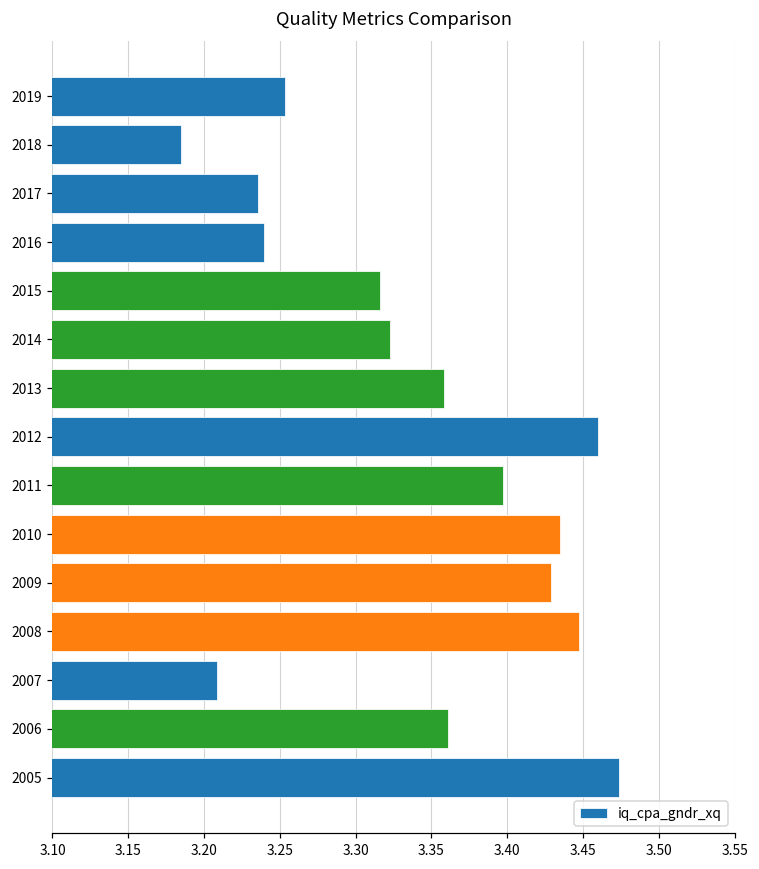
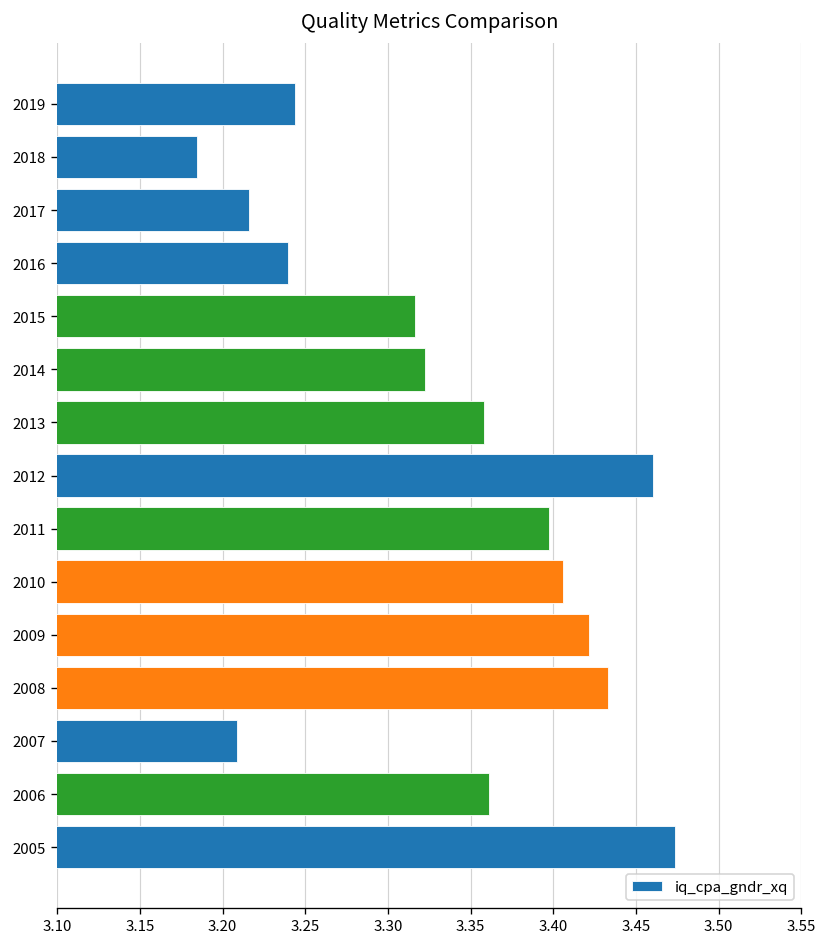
  {
-   "2019": 3.253,
+   "2019": 3.244,
    "2018": 3.185,
-   "2017": 3.236,
+   "2017": 3.216,
    "2016": 3.240,
    "2015": 3.316,
    "2014": 3.322,
    "2013": 3.358,
    "2012": 3.460,
    "2011": 3.397,
-   "2010": 3.435,
-   "2009": 3.429,
-   "2008": 3.447,
+   "2010": 3.406,
+   "2009": 3.422,
+   "2008": 3.433,
    "2007": 3.209,
    "2006": 3.361,
    "2005": 3.474
  }
